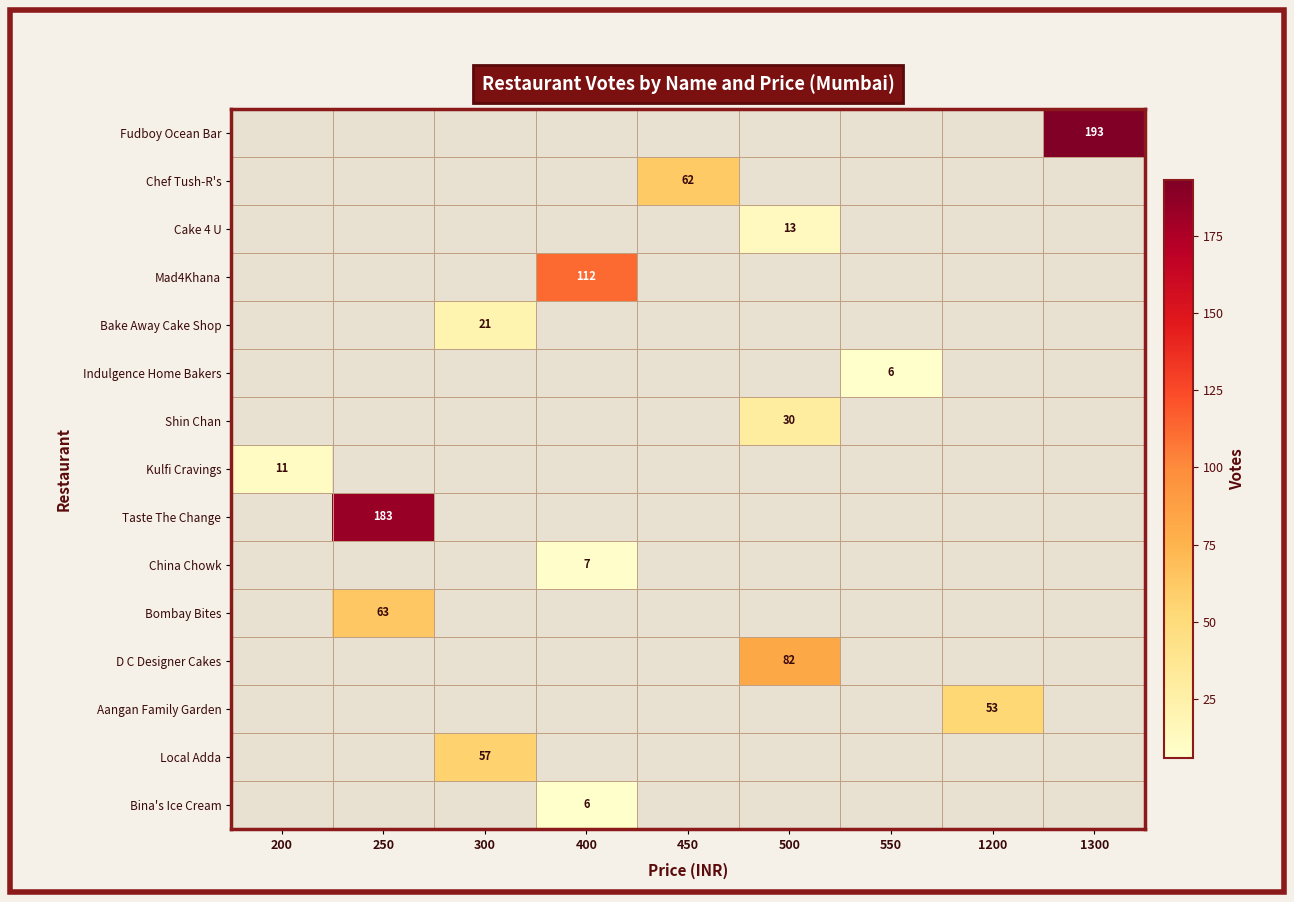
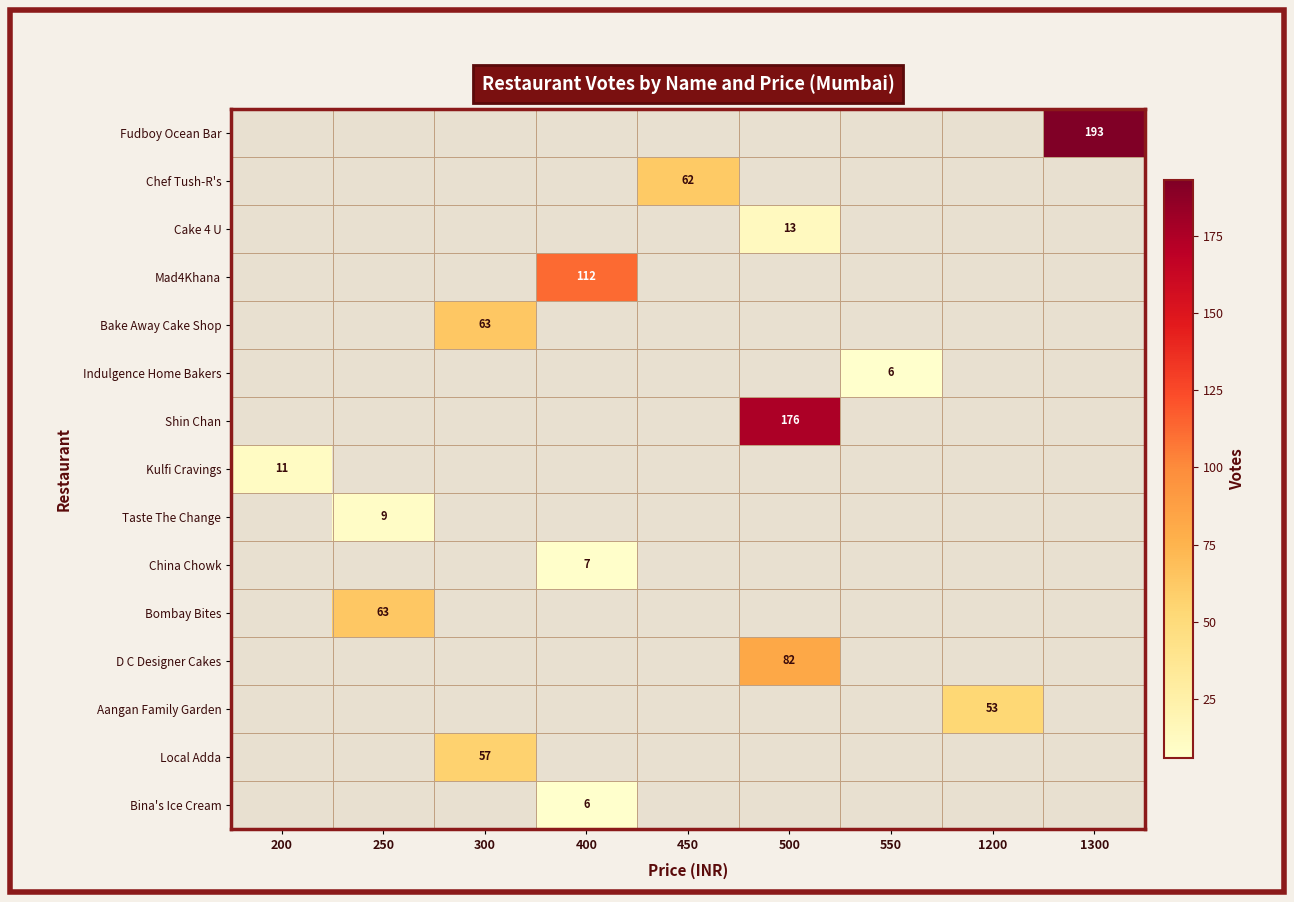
  {
    "Fudboy Ocean Bar": {
      "1300": 193
    },
    "Chef Tush-R's": {
      "450": 62
    },
    "Cake 4 U": {
      "500": 13
    },
    "Mad4Khana": {
      "400": 112
    },
    "Bake Away Cake Shop": {
-     "300": 21
+     "300": 63
    },
    "Indulgence Home Bakers": {
      "550": 6
    },
    "Shin Chan": {
-     "500": 30
+     "500": 176
    },
    "Kulfi Cravings": {
      "200": 11
    },
    "Taste The Change": {
-     "250": 183
+     "250": 9
    },
    "China Chowk": {
      "400": 7
    },
    "Bombay Bites": {
      "250": 63
    },
    "D C Designer Cakes": {
      "500": 82
    },
    "Aangan Family Garden": {
      "1200": 53
    },
    "Local Adda": {
      "300": 57
    },
    "Bina's Ice Cream": {
      "400": 6
    }
  }
